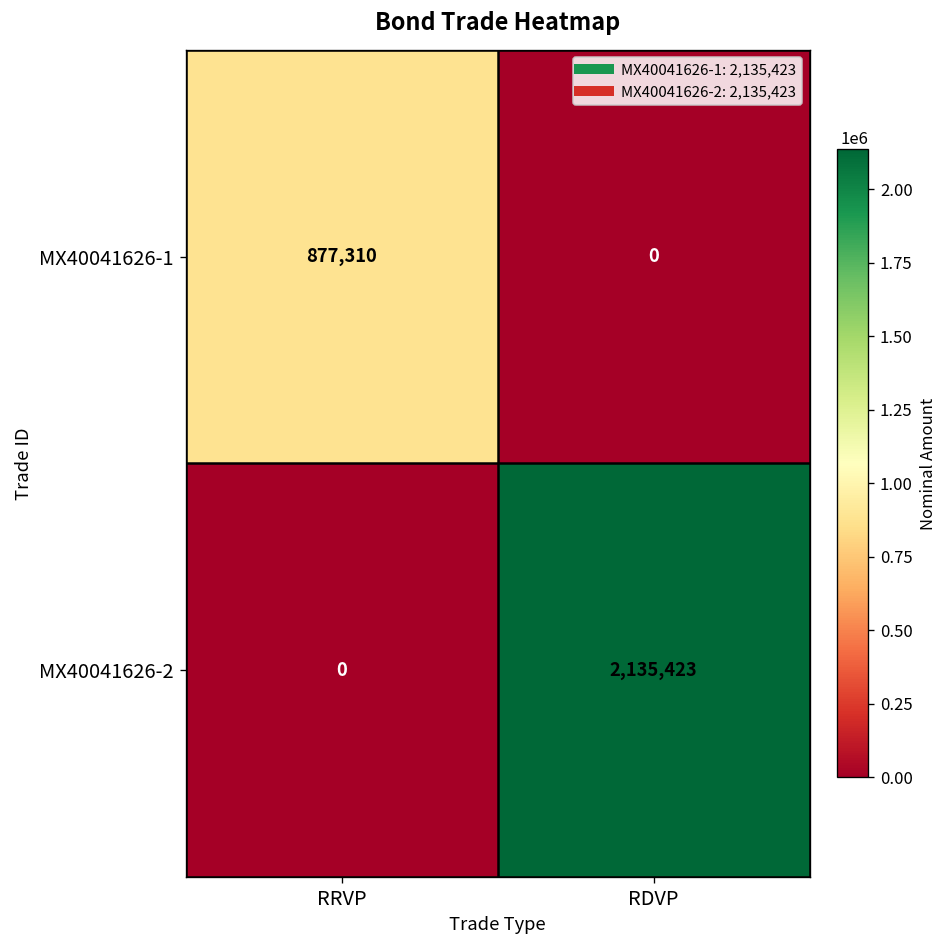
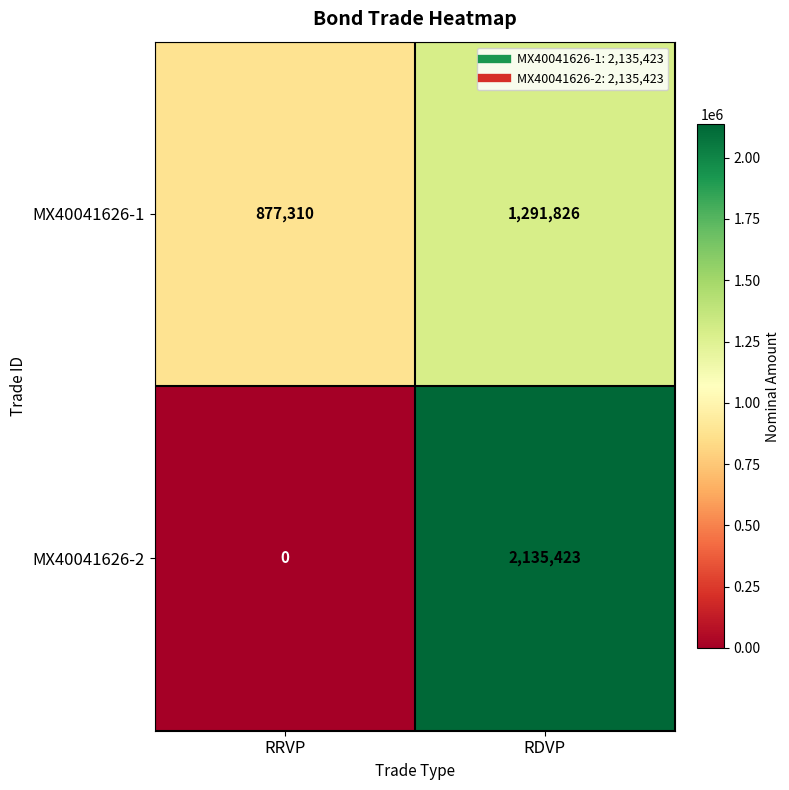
  {
    "MX40041626-1": {
      "RRVP": "877,310",
-     "RDVP": "0"
+     "RDVP": "1,291,826"
    },
    "MX40041626-2": {
      "RRVP": "0",
      "RDVP": "2,135,423"
    }
  }
